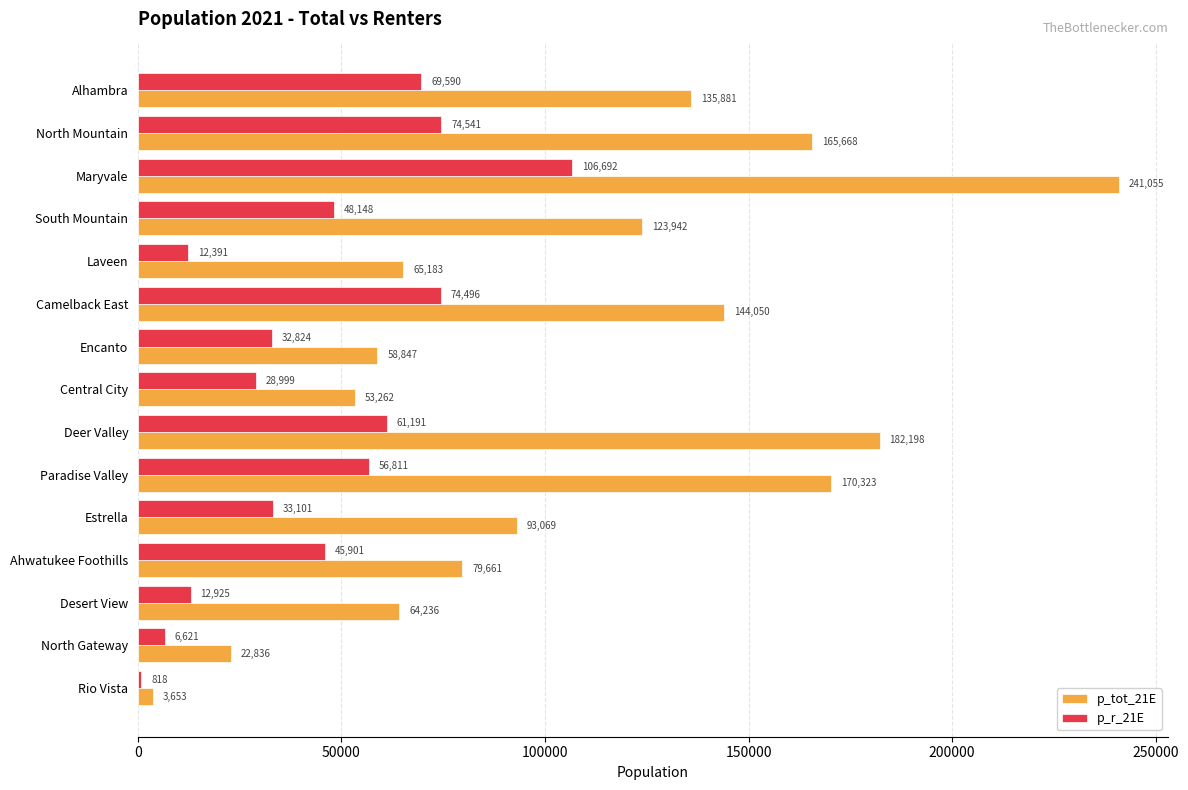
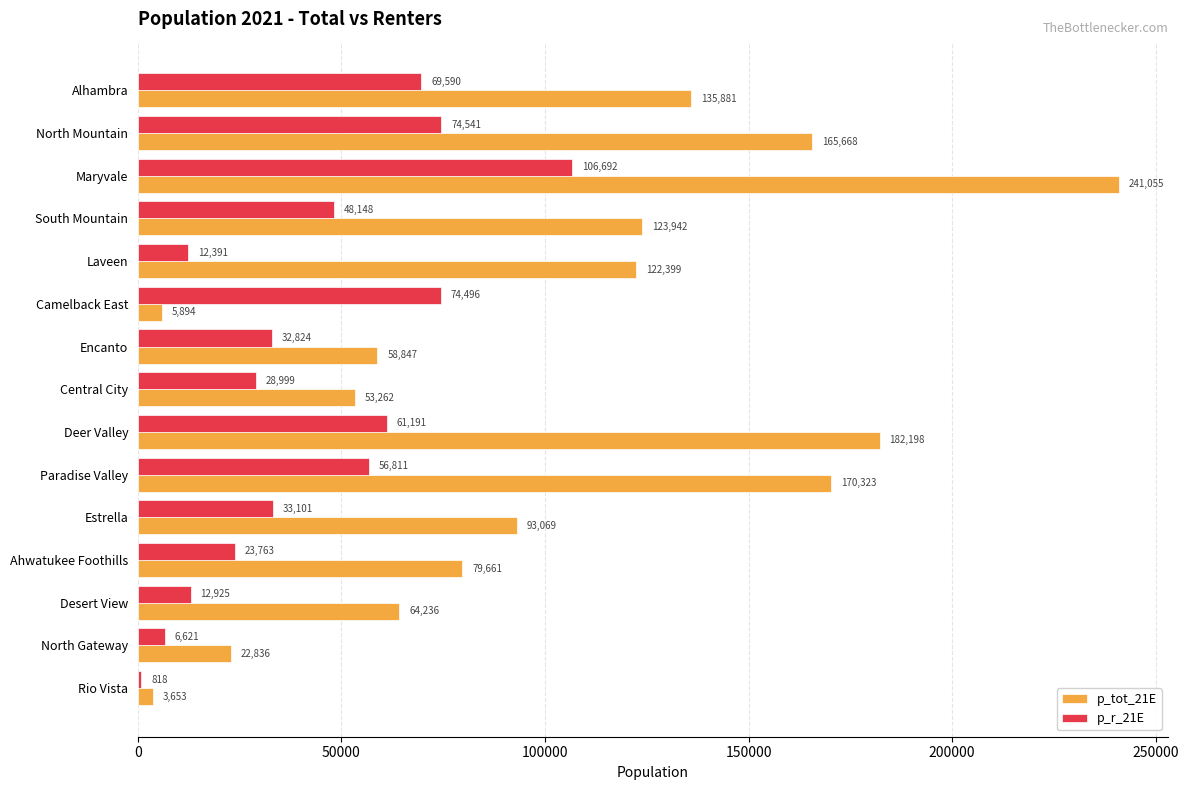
  {
    "p_tot_21E": {
      "Alhambra": "135,881",
      "North Mountain": "165,668",
      "Maryvale": "241,055",
      "South Mountain": "123,942",
-     "Laveen": "65,183",
-     "Camelback East": "144,050",
+     "Laveen": "122,399",
+     "Camelback East": "5,894",
      "Encanto": "58,847",
      "Central City": "53,262",
      "Deer Valley": "182,198",
      "Paradise Valley": "170,323",
      "Estrella": "93,069",
      "Ahwatukee Foothills": "79,661",
      "Desert View": "64,236",
      "North Gateway": "22,836",
      "Rio Vista": "3,653"
    },
    "p_r_21E": {
      "Alhambra": "69,590",
      "North Mountain": "74,541",
      "Maryvale": "106,692",
      "South Mountain": "48,148",
      "Laveen": "12,391",
      "Camelback East": "74,496",
      "Encanto": "32,824",
      "Central City": "28,999",
      "Deer Valley": "61,191",
      "Paradise Valley": "56,811",
      "Estrella": "33,101",
-     "Ahwatukee Foothills": "45,901",
+     "Ahwatukee Foothills": "23,763",
      "Desert View": "12,925",
      "North Gateway": "6,621",
      "Rio Vista": "818"
    }
  }
